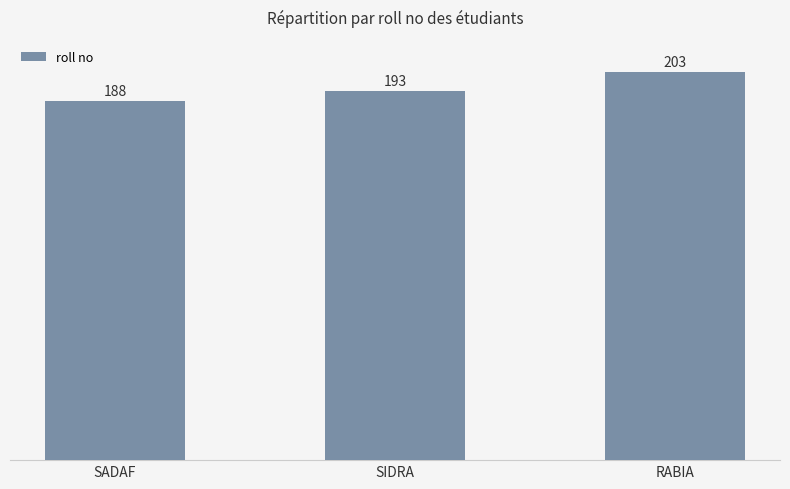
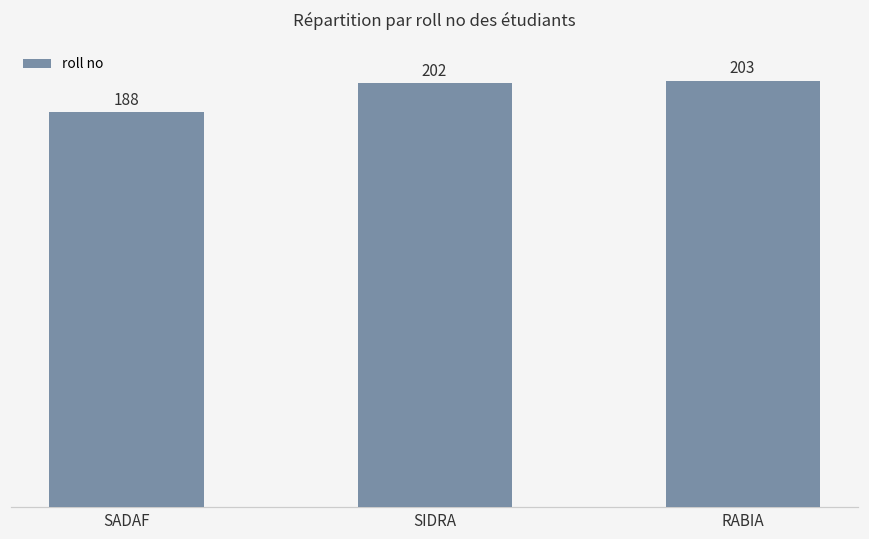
  {
    "SADAF": 188,
-   "SIDRA": 193,
+   "SIDRA": 202,
    "RABIA": 203
  }
